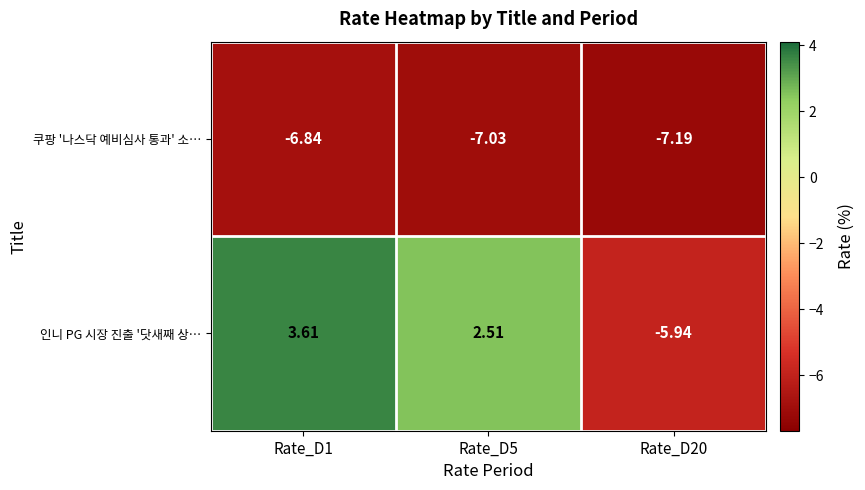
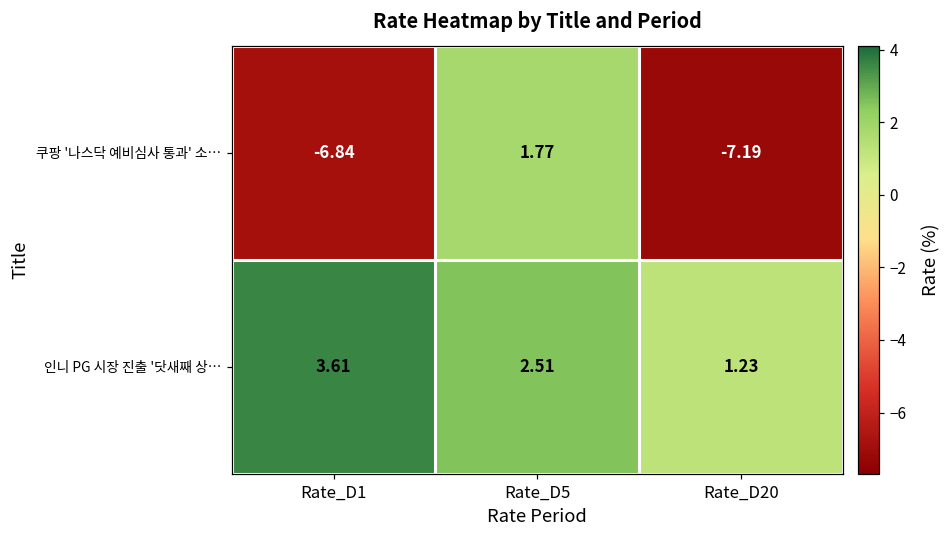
  {
    "쿠팡 '나스닥 예비심사 통과' 소…": {
      "Rate_D1": -6.84,
-     "Rate_D5": -7.03,
+     "Rate_D5": 1.77,
      "Rate_D20": -7.19
    },
    "인니 PG 시장 진출 '닷새째 상…": {
      "Rate_D1": 3.61,
      "Rate_D5": 2.51,
-     "Rate_D20": -5.94
+     "Rate_D20": 1.23
    }
  }
